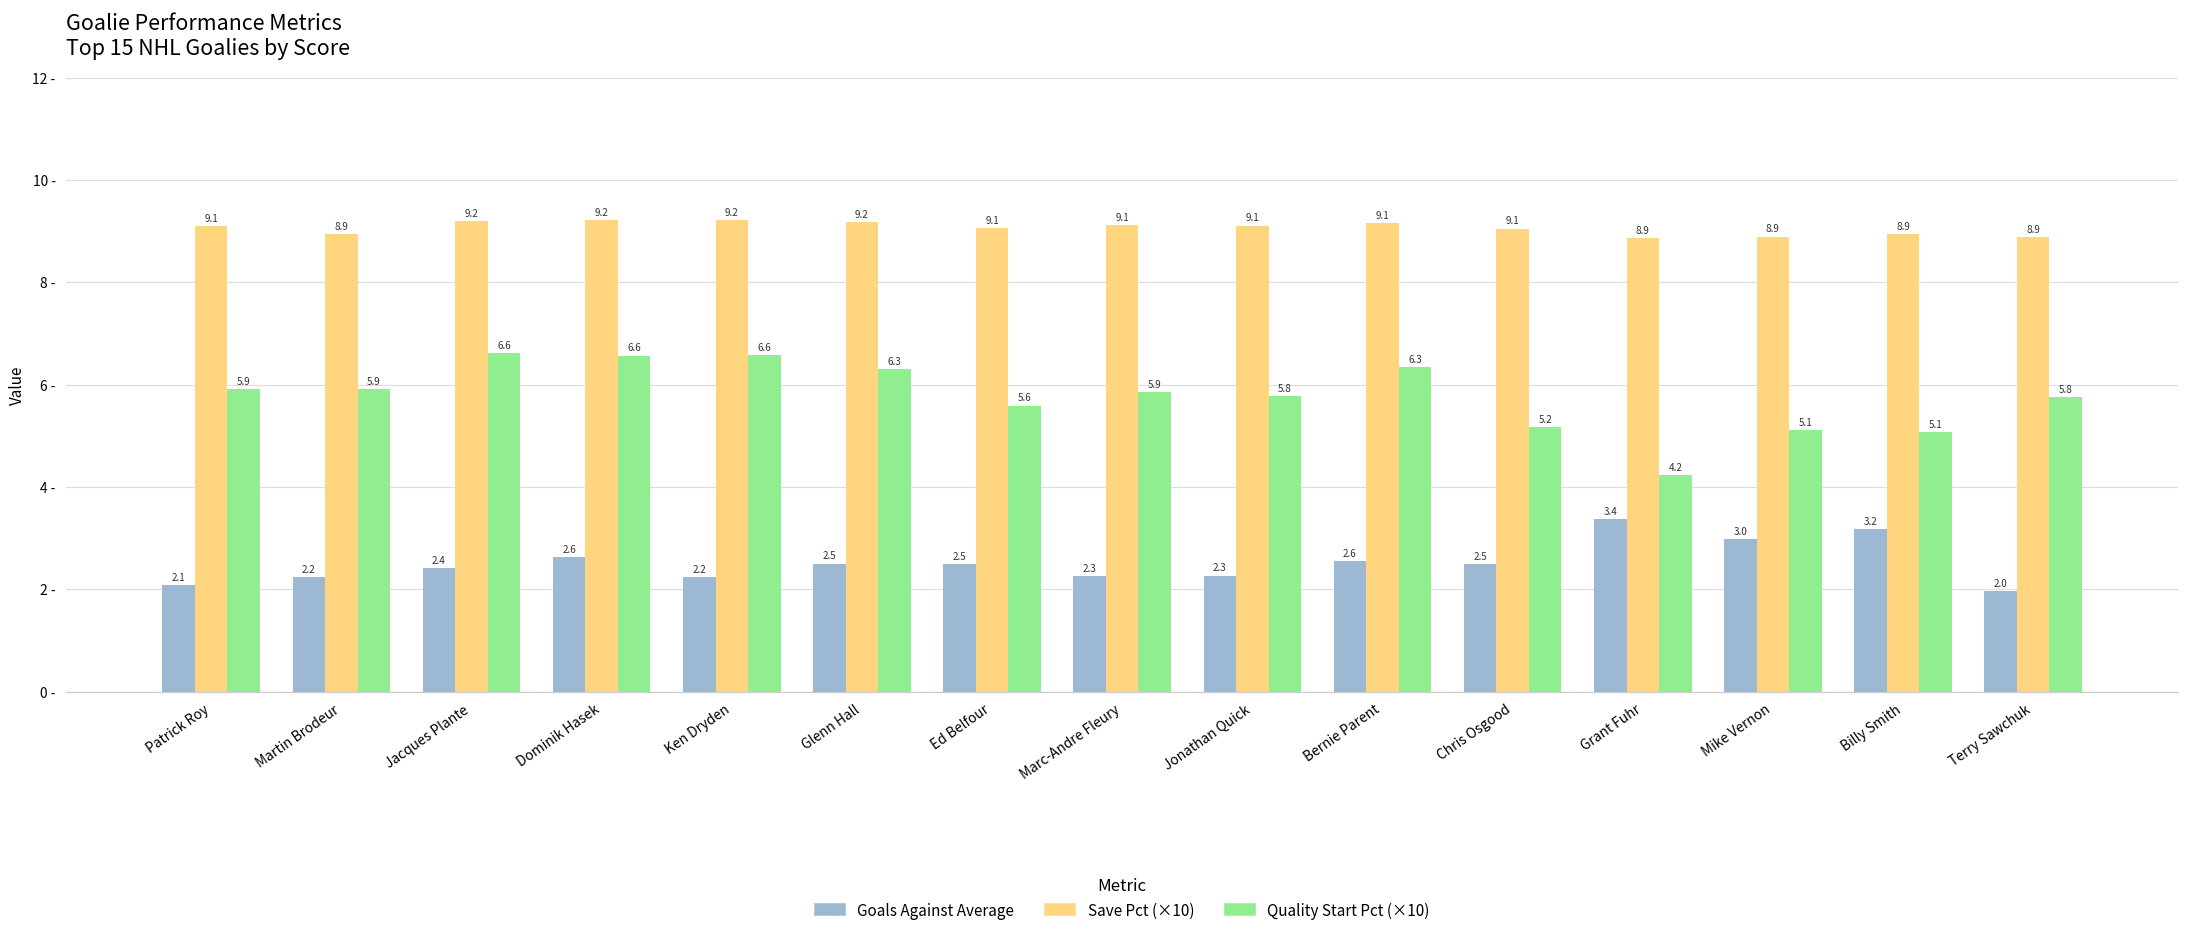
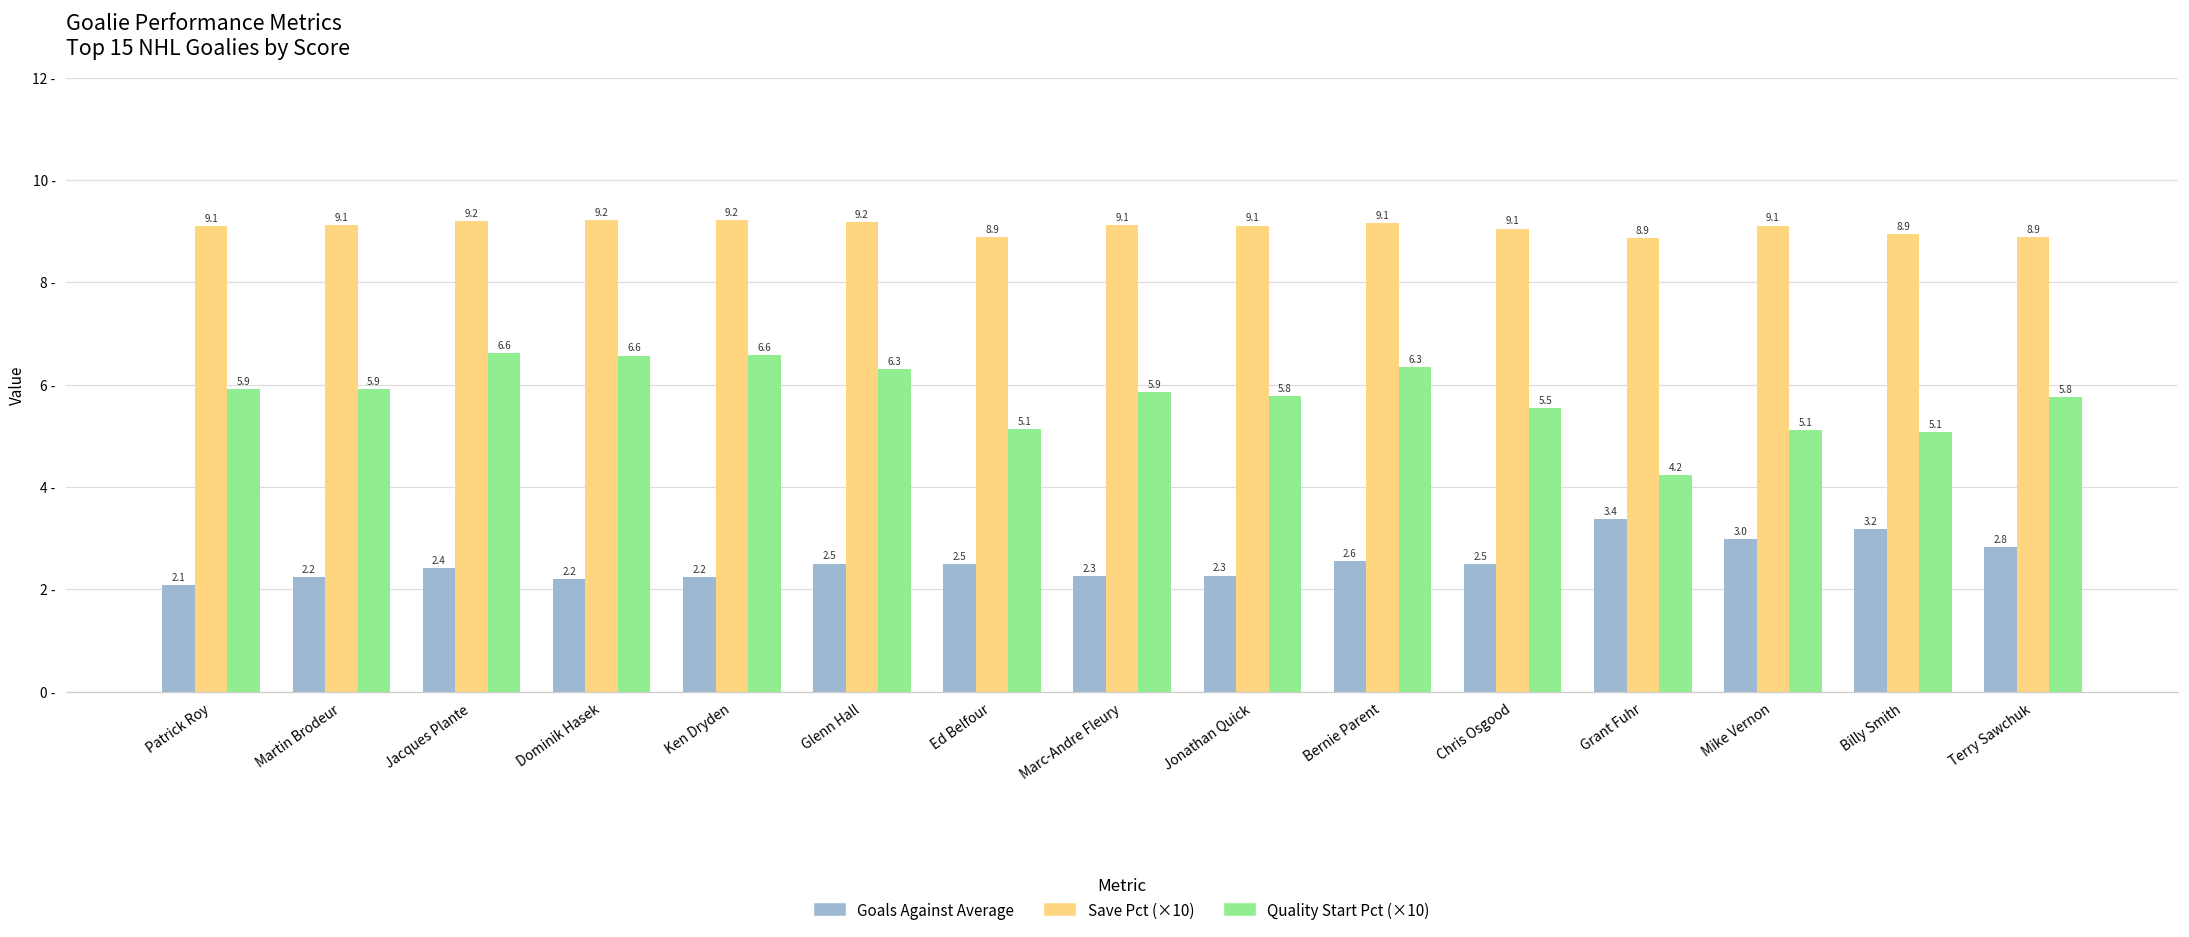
  {
    "Goals Against Average": {
      "Patrick Roy": 2.1,
      "Martin Brodeur": 2.2,
      "Jacques Plante": 2.4,
-     "Dominik Hasek": 2.6,
+     "Dominik Hasek": 2.2,
      "Ken Dryden": 2.2,
      "Glenn Hall": 2.5,
      "Ed Belfour": 2.5,
      "Marc-Andre Fleury": 2.3,
      "Jonathan Quick": 2.3,
      "Bernie Parent": 2.6,
      "Chris Osgood": 2.5,
      "Grant Fuhr": 3.4,
      "Mike Vernon": 3.0,
      "Billy Smith": 3.2,
-     "Terry Sawchuk": 2.0
+     "Terry Sawchuk": 2.8
    },
    "Save Pct (×10)": {
      "Patrick Roy": 9.1,
-     "Martin Brodeur": 8.9,
+     "Martin Brodeur": 9.1,
      "Jacques Plante": 9.2,
      "Dominik Hasek": 9.2,
      "Ken Dryden": 9.2,
      "Glenn Hall": 9.2,
-     "Ed Belfour": 9.1,
+     "Ed Belfour": 8.9,
      "Marc-Andre Fleury": 9.1,
      "Jonathan Quick": 9.1,
      "Bernie Parent": 9.1,
      "Chris Osgood": 9.1,
      "Grant Fuhr": 8.9,
-     "Mike Vernon": 8.9,
+     "Mike Vernon": 9.1,
      "Billy Smith": 8.9,
      "Terry Sawchuk": 8.9
    },
    "Quality Start Pct (×10)": {
      "Patrick Roy": 5.9,
      "Martin Brodeur": 5.9,
      "Jacques Plante": 6.6,
      "Dominik Hasek": 6.6,
      "Ken Dryden": 6.6,
      "Glenn Hall": 6.3,
-     "Ed Belfour": 5.6,
+     "Ed Belfour": 5.1,
      "Marc-Andre Fleury": 5.9,
      "Jonathan Quick": 5.8,
      "Bernie Parent": 6.3,
-     "Chris Osgood": 5.2,
+     "Chris Osgood": 5.5,
      "Grant Fuhr": 4.2,
      "Mike Vernon": 5.1,
      "Billy Smith": 5.1,
      "Terry Sawchuk": 5.8
    }
  }
